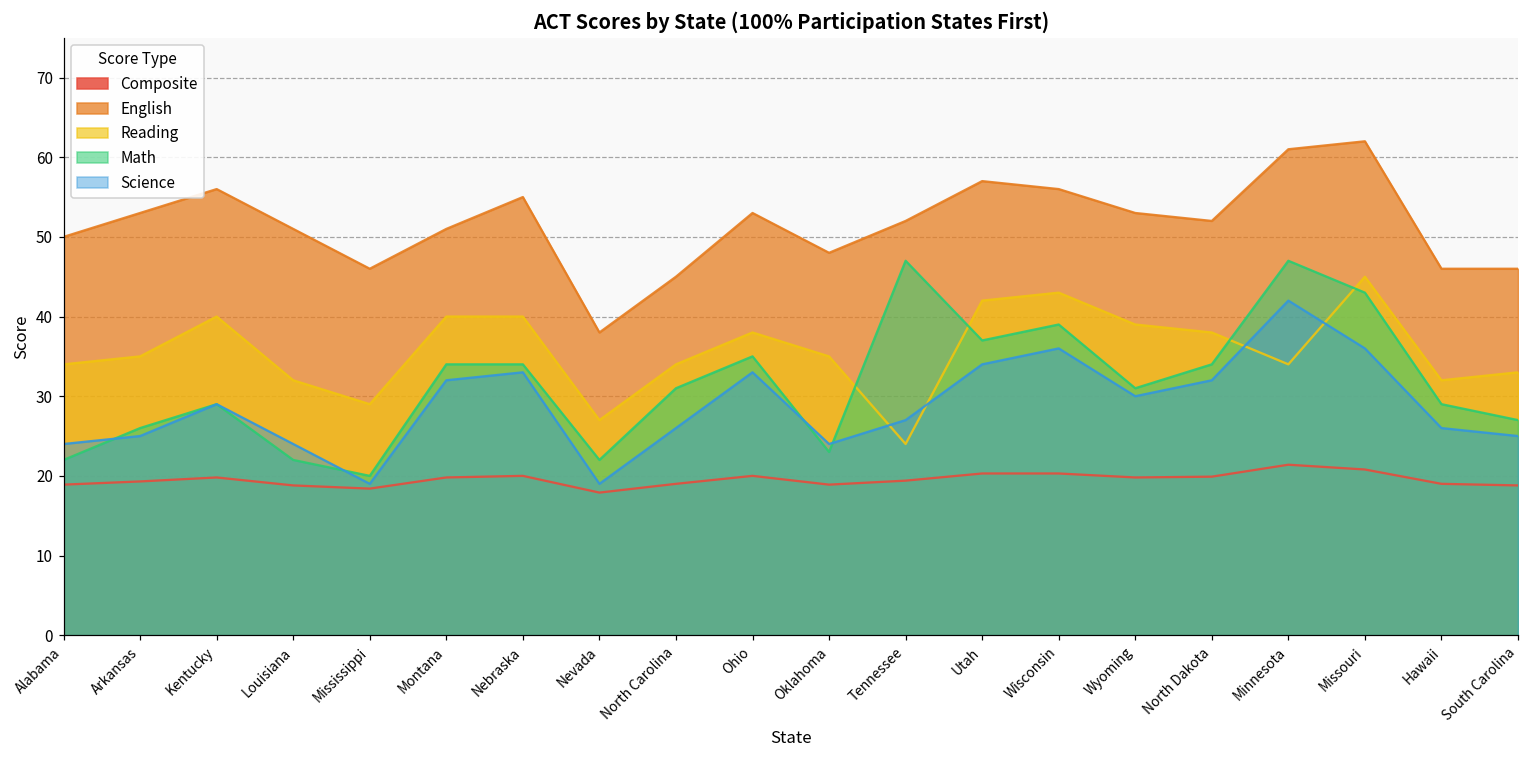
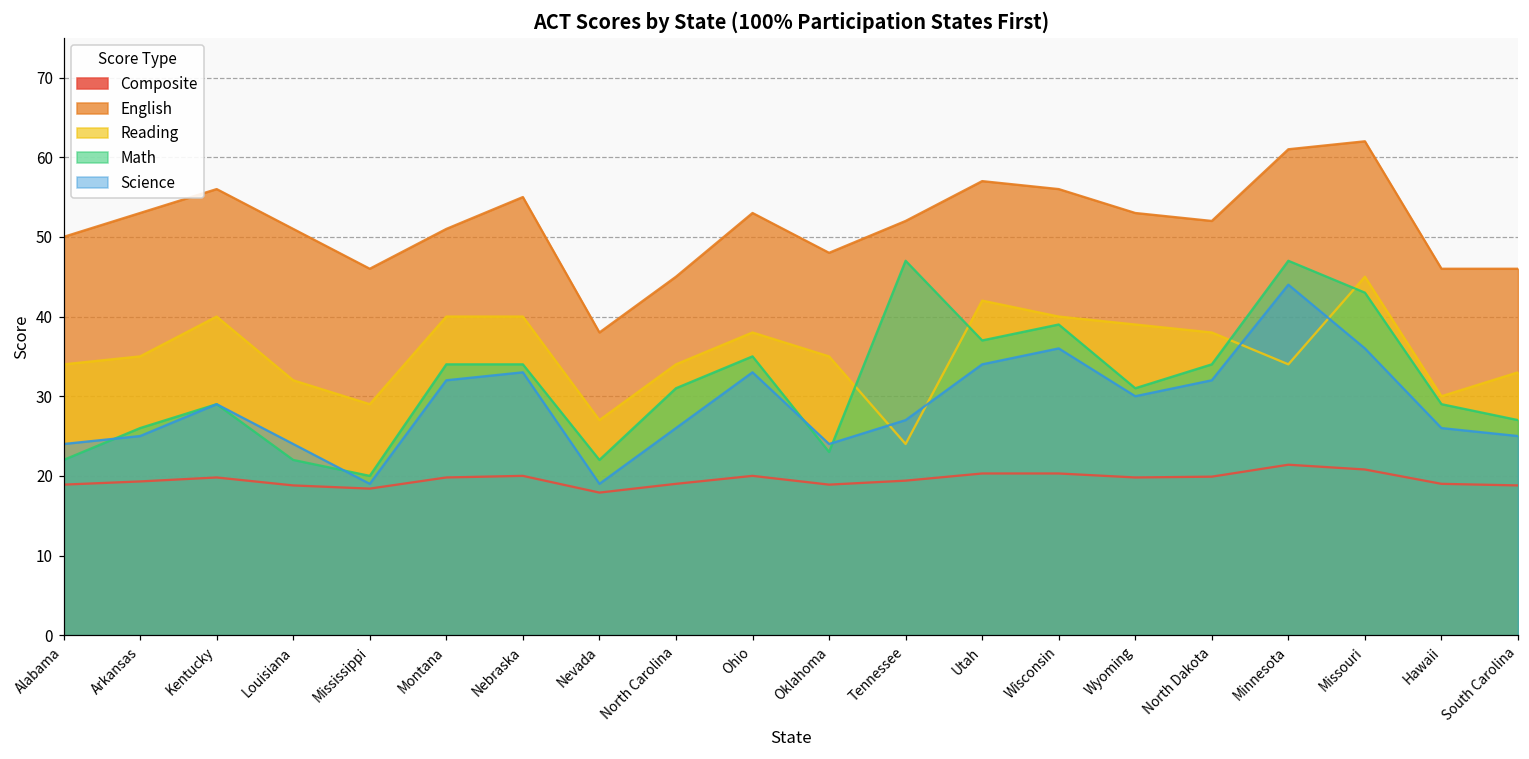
  {
    "Reading": {
      "Alabama": 34,
      "Arkansas": 35,
      "Kentucky": 40,
      "Louisiana": 32,
      "Mississippi": 29,
      "Montana": 40,
      "Nebraska": 40,
      "Nevada": 27,
      "North Carolina": 34,
      "Ohio": 38,
      "Oklahoma": 35,
      "Tennessee": 24,
      "Utah": 42,
-     "Wisconsin": 43,
+     "Wisconsin": 40,
      "Wyoming": 39,
      "North Dakota": 38,
      "Minnesota": 34,
      "Missouri": 45,
-     "Hawaii": 32,
+     "Hawaii": 30,
      "South Carolina": 33
    },
    "Math": {
      "Alabama": 22,
      "Arkansas": 26,
      "Louisiana": 22,
      "Mississippi": 20,
      "Montana": 34,
      "Nebraska": 34,
      "Nevada": 22,
      "North Carolina": 31,
      "Ohio": 35,
      "Oklahoma": 23,
      "Tennessee": 47,
      "Utah": 37,
      "Wisconsin": 39,
      "Wyoming": 31,
      "North Dakota": 34,
      "Minnesota": 47,
      "Missouri": 43,
      "Hawaii": 29,
      "South Carolina": 27
    },
    "Science": {
      "Alabama": 24,
      "Arkansas": 25,
      "Louisiana": 24,
      "Mississippi": 19,
      "Montana": 32,
      "Nebraska": 33,
      "Nevada": 19,
      "North Carolina": 26,
      "Ohio": 33,
      "Oklahoma": 24,
      "Tennessee": 27,
      "Utah": 34,
      "Wisconsin": 36,
      "Wyoming": 30,
      "North Dakota": 32,
-     "Minnesota": 42,
+     "Minnesota": 44,
      "Missouri": 36,
      "Hawaii": 26,
      "South Carolina": 25
    }
  }
